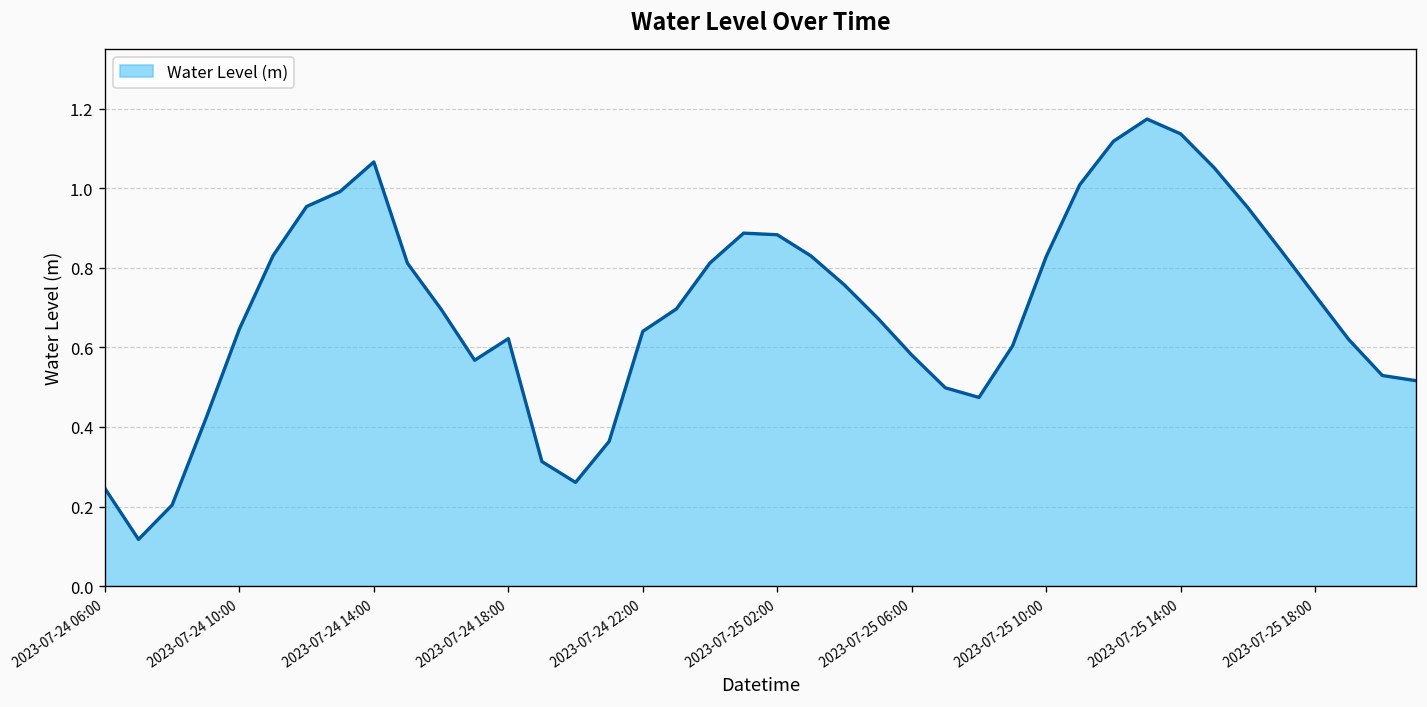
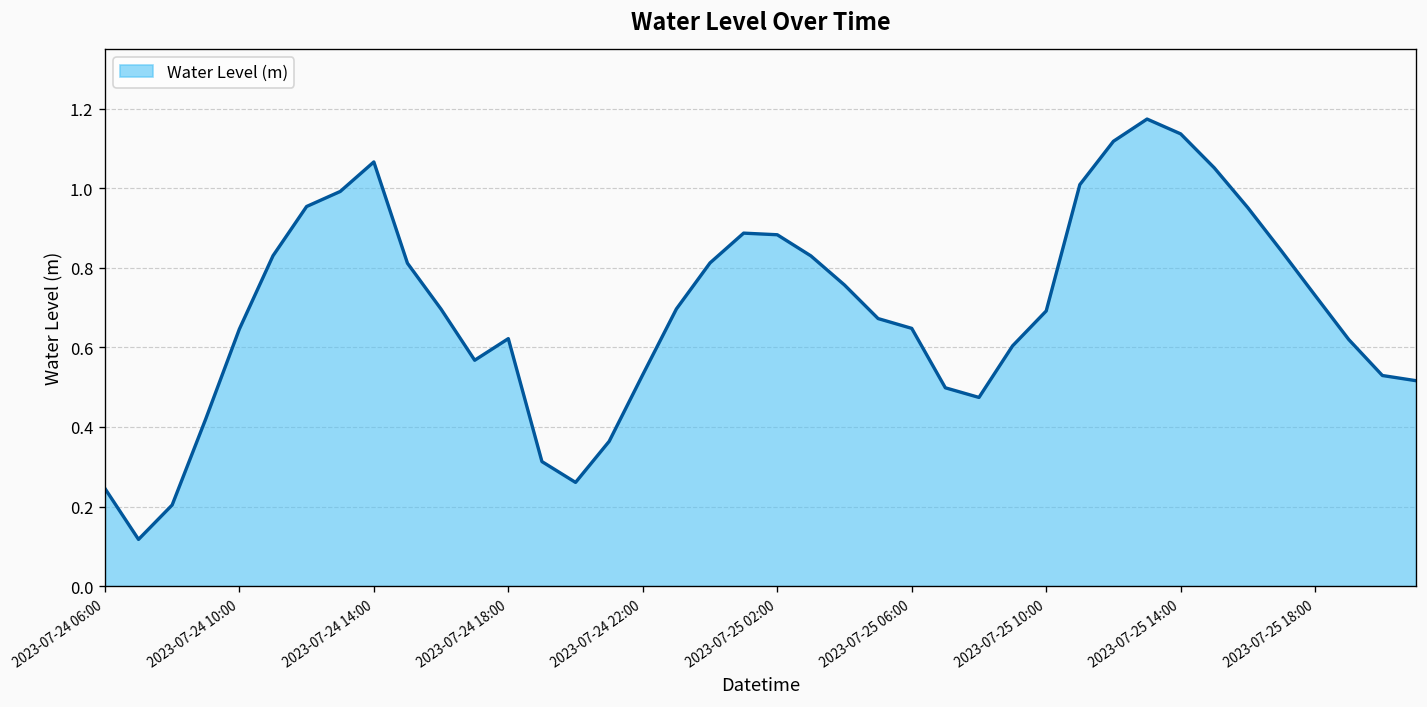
  {
    "2023-07-24 06:00": 0.25,
    "2023-07-24 10:00": 0.65,
    "2023-07-24 14:00": 1.07,
    "2023-07-24 18:00": 0.62,
-   "2023-07-24 22:00": 0.64,
+   "2023-07-24 22:00": 0.53,
    "2023-07-25 02:00": 0.88,
-   "2023-07-25 06:00": 0.58,
-   "2023-07-25 10:00": 0.83,
+   "2023-07-25 06:00": 0.65,
+   "2023-07-25 10:00": 0.69,
    "2023-07-25 14:00": 1.14,
    "2023-07-25 18:00": 0.73
  }
